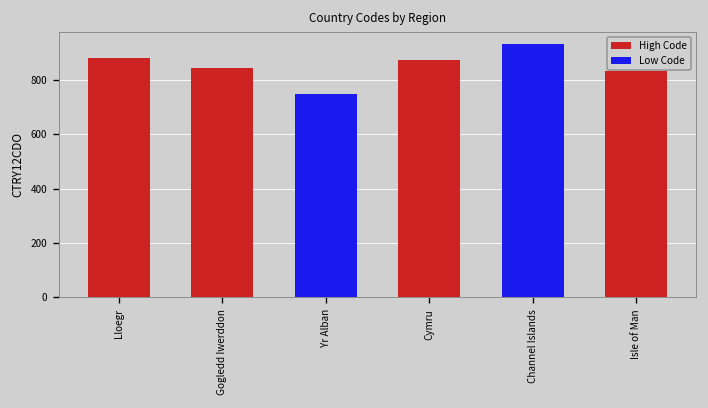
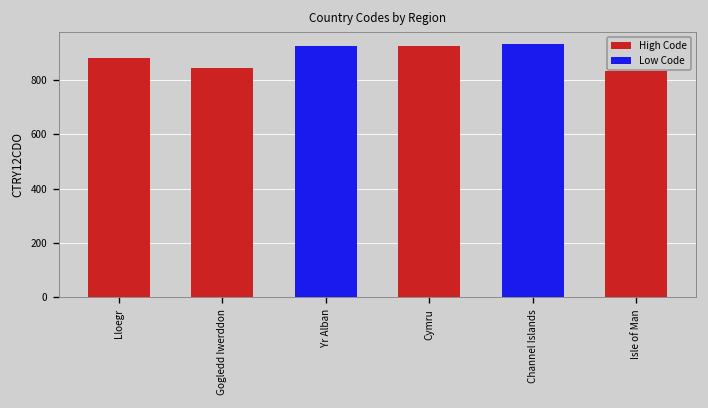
  {
    "Lloegr": 880,
    "Gogledd Iwerddon": 840,
-   "Yr Alban": 750,
-   "Cymru": 870,
+   "Yr Alban": 920,
+   "Cymru": 920,
    "Channel Islands": 930
  }
